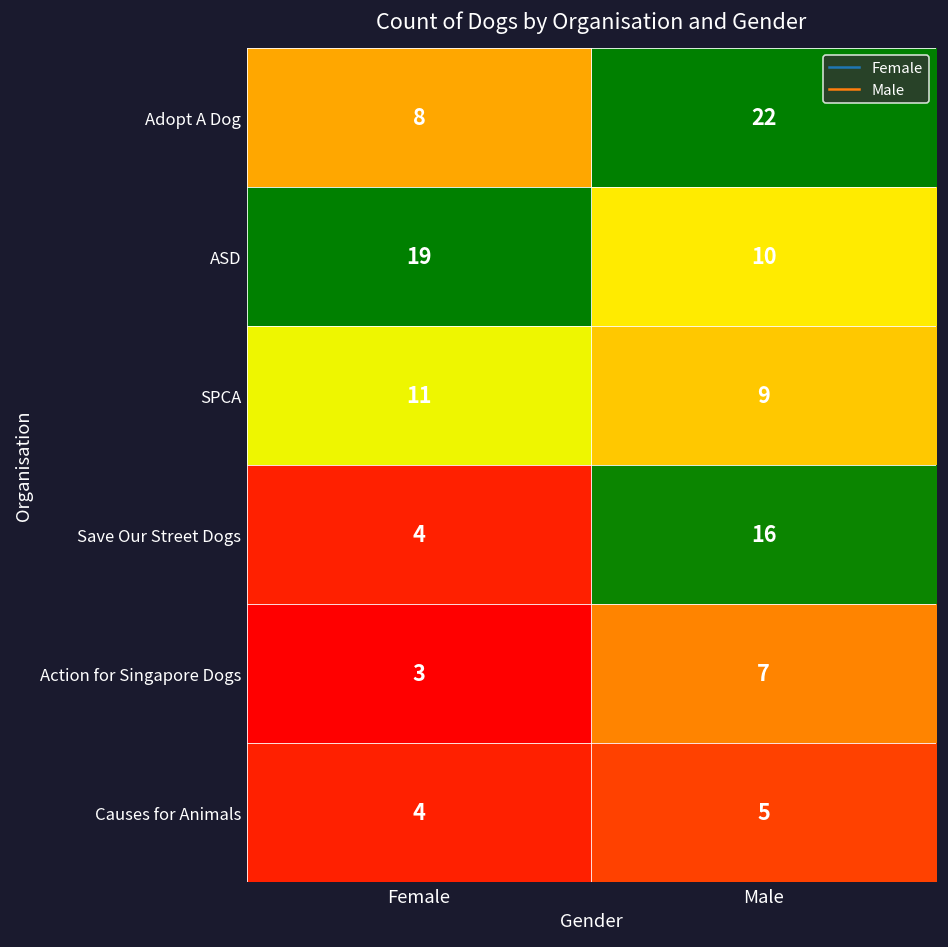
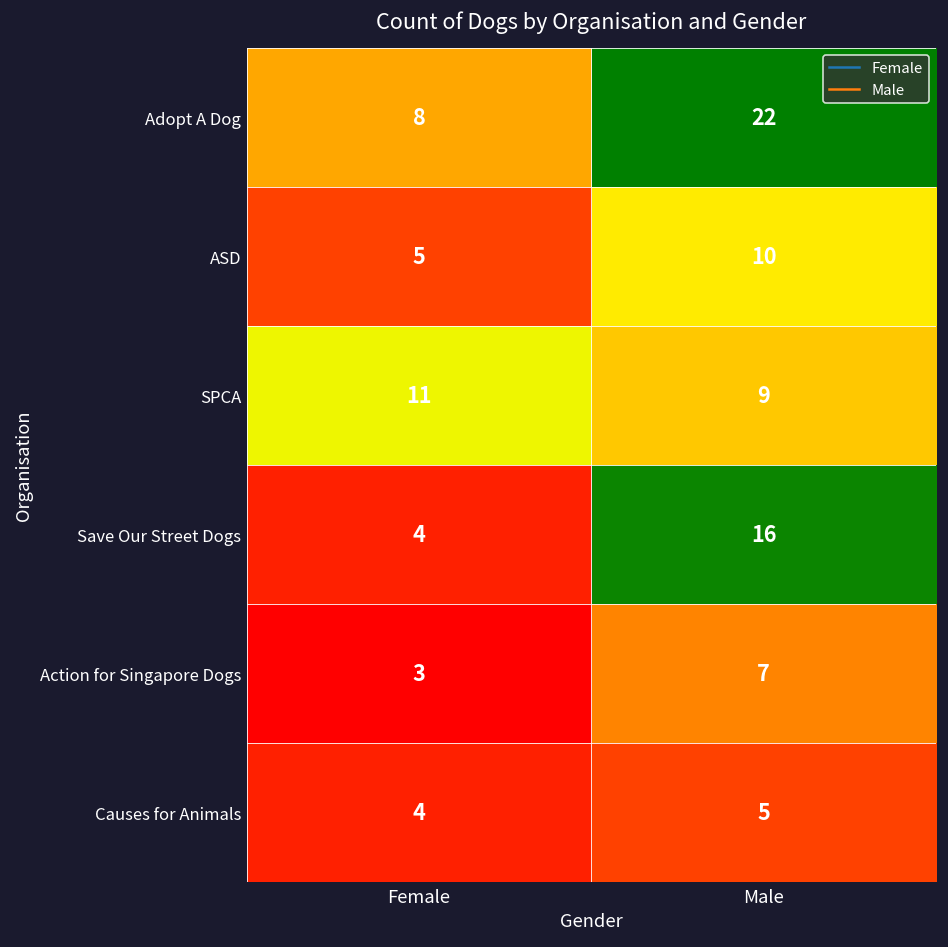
  {
    "Adopt A Dog": {
      "Female": 8,
      "Male": 22
    },
    "ASD": {
-     "Female": 19,
+     "Female": 5,
      "Male": 10
    },
    "SPCA": {
      "Female": 11,
      "Male": 9
    },
    "Save Our Street Dogs": {
      "Female": 4,
      "Male": 16
    },
    "Action for Singapore Dogs": {
      "Female": 3,
      "Male": 7
    },
    "Causes for Animals": {
      "Female": 4,
      "Male": 5
    }
  }
